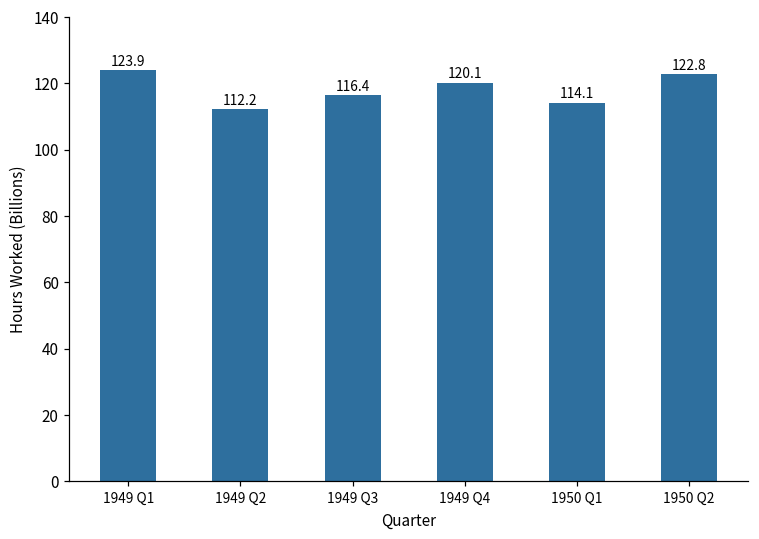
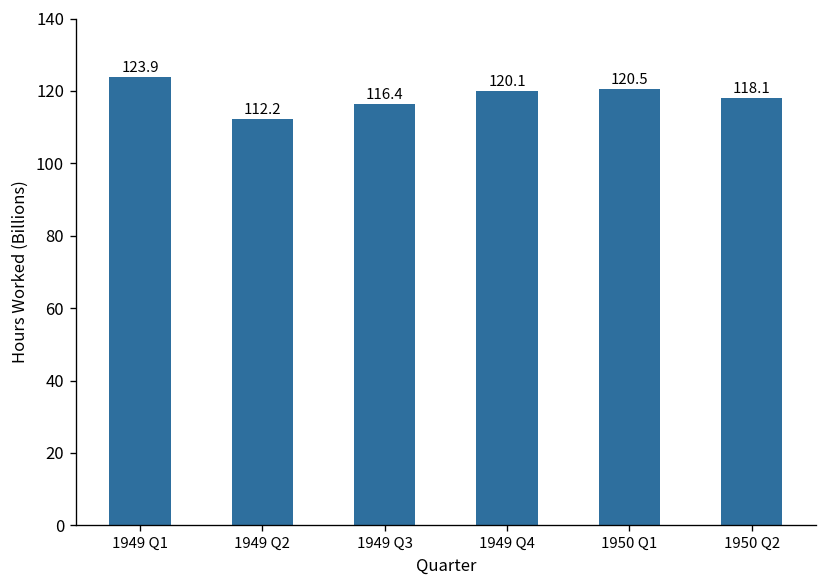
  {
    "1949 Q1": 123.9,
    "1949 Q2": 112.2,
    "1949 Q3": 116.4,
    "1949 Q4": 120.1,
-   "1950 Q1": 114.1,
-   "1950 Q2": 122.8
+   "1950 Q1": 120.5,
+   "1950 Q2": 118.1
  }
